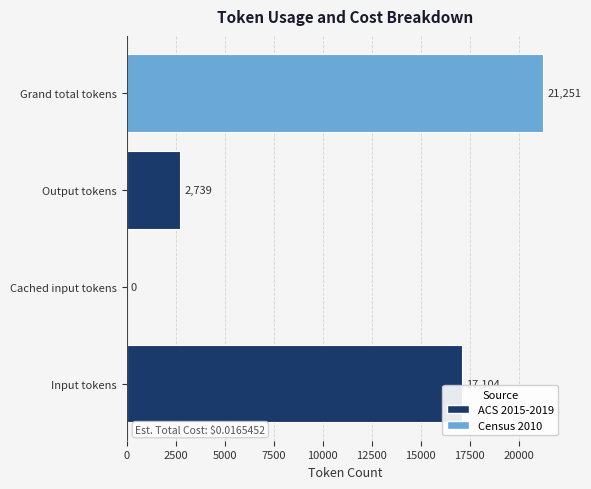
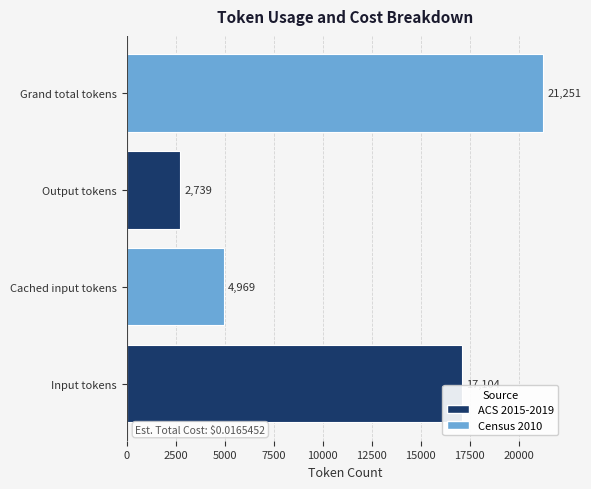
  {
    "Grand total tokens": "21,251",
    "Output tokens": "2,739",
-   "Cached input tokens": "0"
+   "Cached input tokens": "4,969"
  }
